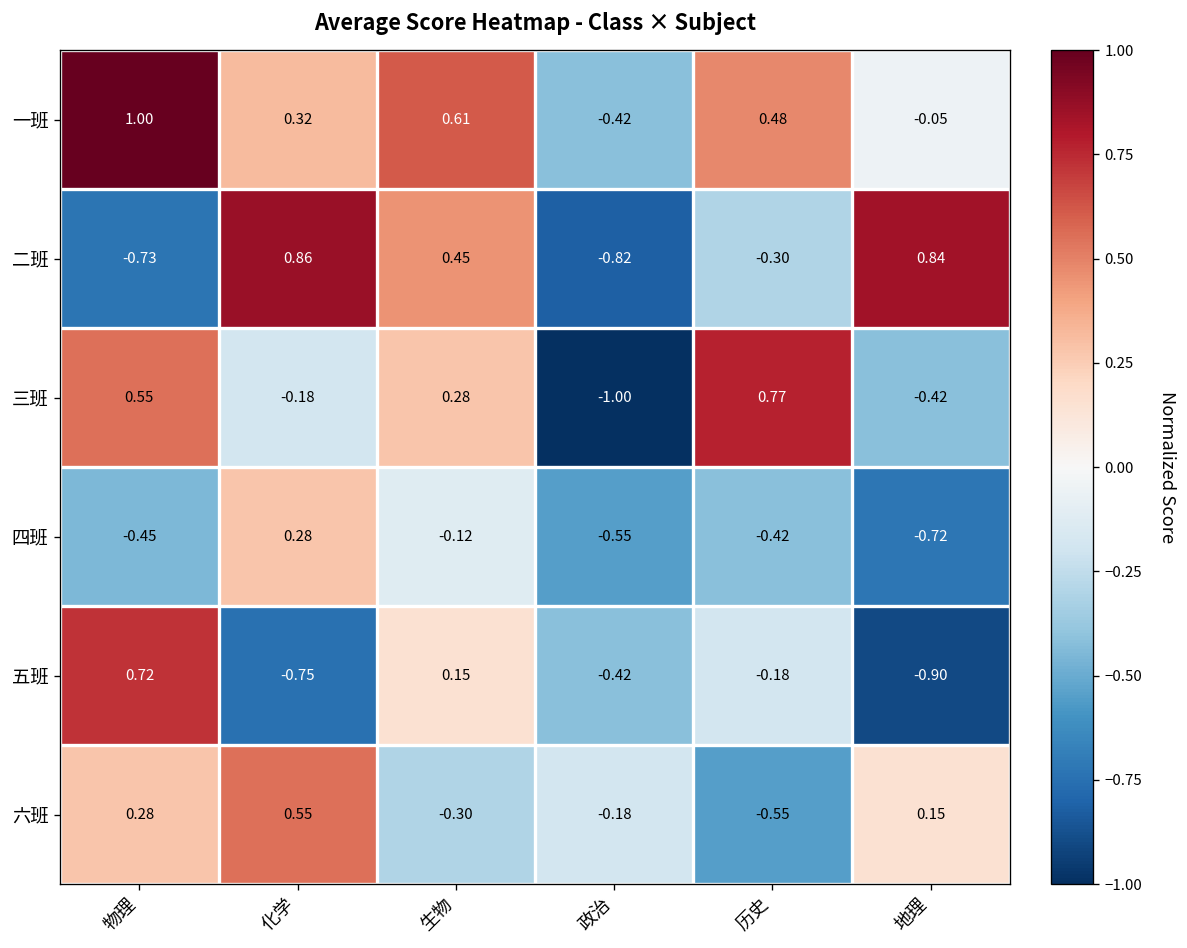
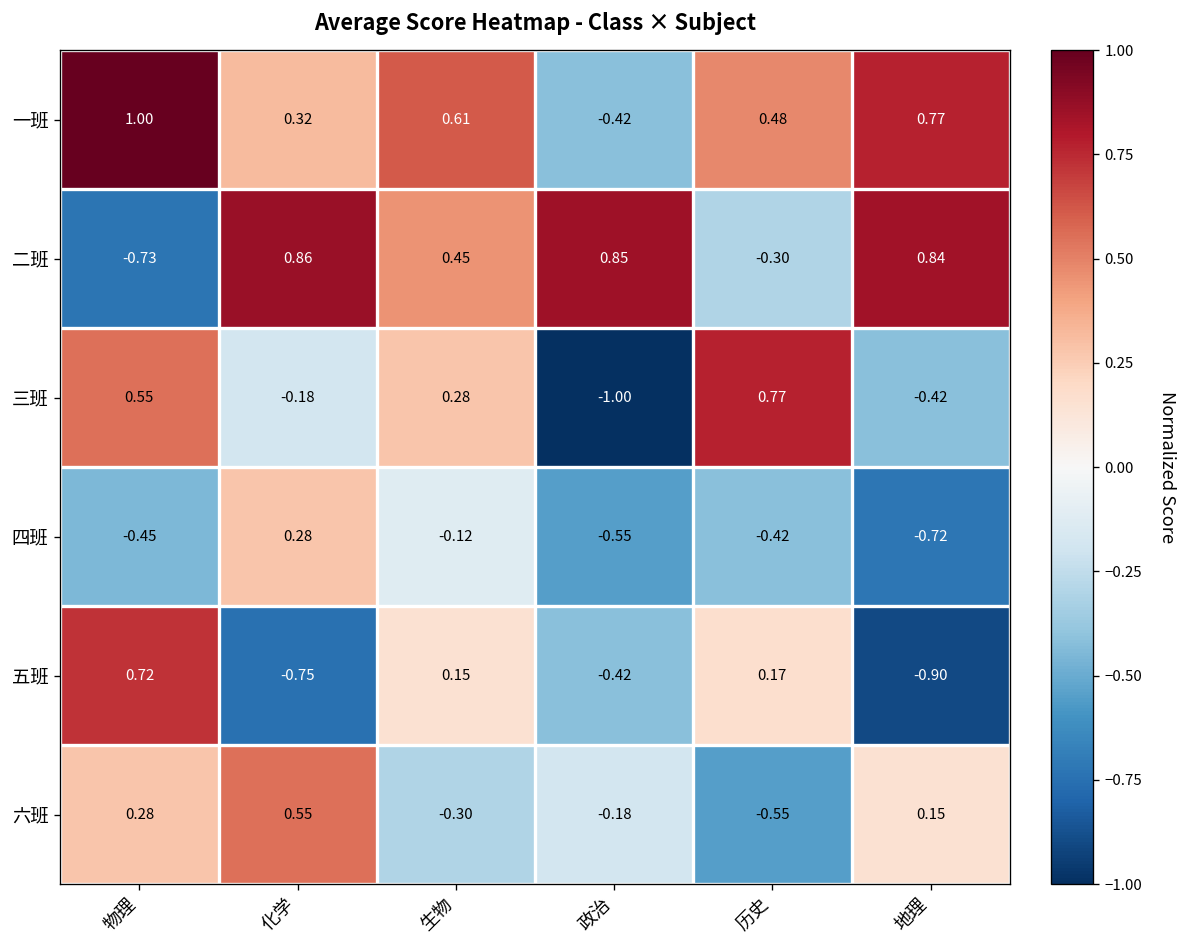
  {
    "一班": {
      "物理": 1.00,
      "化学": 0.32,
      "生物": 0.61,
      "政治": -0.42,
      "历史": 0.48,
-     "地理": -0.05
+     "地理": 0.77
    },
    "二班": {
      "物理": -0.73,
      "化学": 0.86,
      "生物": 0.45,
-     "政治": -0.82,
+     "政治": 0.85,
      "历史": -0.30,
      "地理": 0.84
    },
    "三班": {
      "物理": 0.55,
      "化学": -0.18,
      "生物": 0.28,
      "政治": -1.00,
      "历史": 0.77,
      "地理": -0.42
    },
    "四班": {
      "物理": -0.45,
      "化学": 0.28,
      "生物": -0.12,
      "政治": -0.55,
      "历史": -0.42,
      "地理": -0.72
    },
    "五班": {
      "物理": 0.72,
      "化学": -0.75,
      "生物": 0.15,
      "政治": -0.42,
-     "历史": -0.18,
+     "历史": 0.17,
      "地理": -0.90
    },
    "六班": {
      "物理": 0.28,
      "化学": 0.55,
      "生物": -0.30,
      "政治": -0.18,
      "历史": -0.55,
      "地理": 0.15
    }
  }
